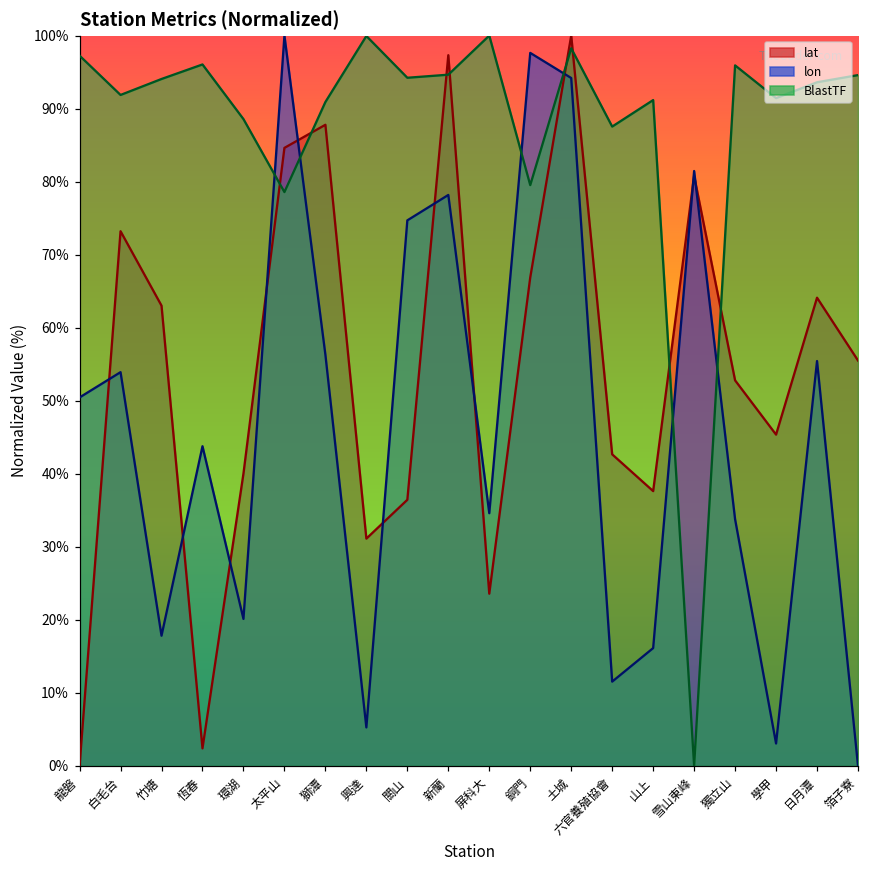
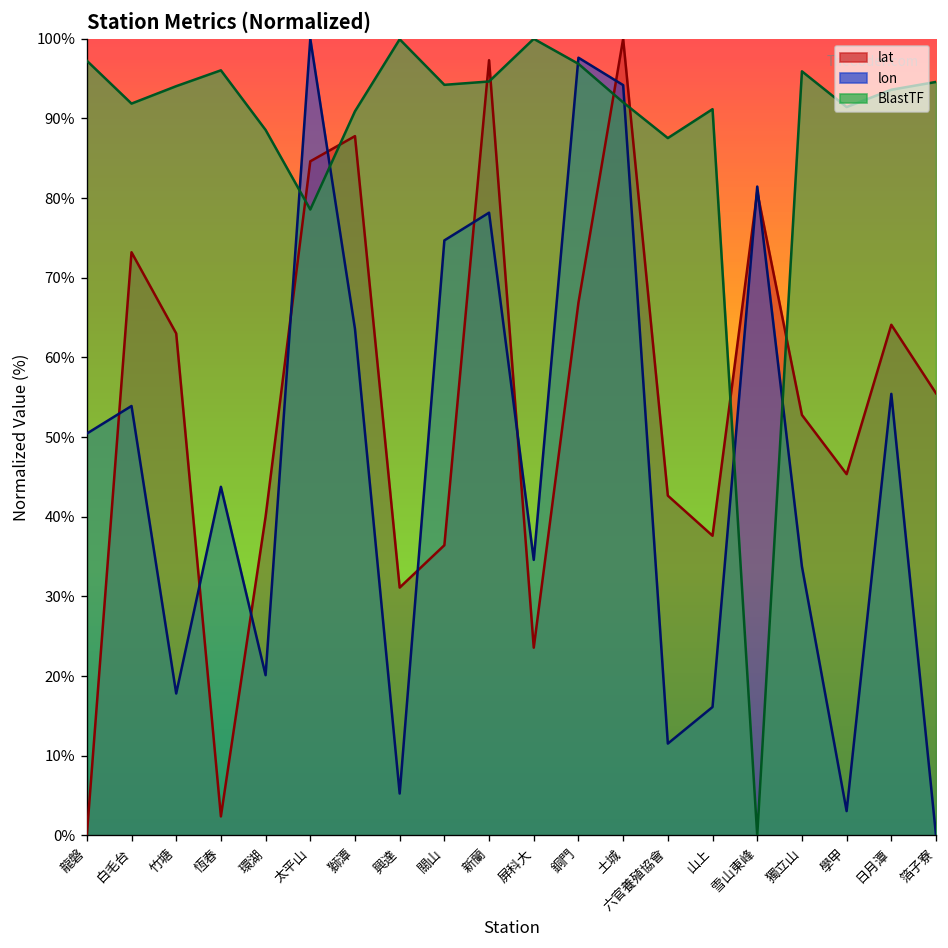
  {
    "lat": {
      "龍磐": "0%",
      "白毛台": "73%",
      "竹塘": "63%",
      "恆春": "2%",
      "環湖": "40%",
      "太平山": "85%",
      "獅潭": "88%",
      "興達": "31%",
      "關山": "36%",
      "新蘭": "97%",
      "屏科大": "24%",
      "銅門": "67%",
      "土城": "100%",
      "六官養殖協會": "43%",
      "山上": "38%",
      "雪山東峰": "81%",
      "獨立山": "53%",
      "學甲": "45%",
      "日月潭": "64%",
      "箔子寮": "55%"
    },
    "lon": {
      "龍磐": "50%",
      "白毛台": "54%",
      "竹塘": "18%",
      "恆春": "44%",
      "環湖": "20%",
      "太平山": "100%",
-     "獅潭": "56%",
+     "獅潭": "64%",
      "興達": "5%",
      "關山": "75%",
      "新蘭": "78%",
      "屏科大": "35%",
      "銅門": "98%",
      "土城": "94%",
      "六官養殖協會": "12%",
      "山上": "16%",
      "雪山東峰": "81%",
      "獨立山": "34%",
      "學甲": "3%",
      "日月潭": "55%",
      "箔子寮": "0%"
    },
    "BlastTF": {
      "龍磐": "97%",
      "白毛台": "92%",
      "竹塘": "94%",
      "恆春": "96%",
      "環湖": "89%",
      "太平山": "79%",
      "獅潭": "91%",
      "興達": "100%",
      "關山": "94%",
      "新蘭": "95%",
      "屏科大": "100%",
-     "銅門": "80%",
-     "土城": "98%",
+     "銅門": "97%",
+     "土城": "92%",
      "六官養殖協會": "88%",
      "山上": "91%",
      "雪山東峰": "0%",
      "獨立山": "96%",
      "學甲": "91%",
      "箔子寮": "95%"
    }
  }
